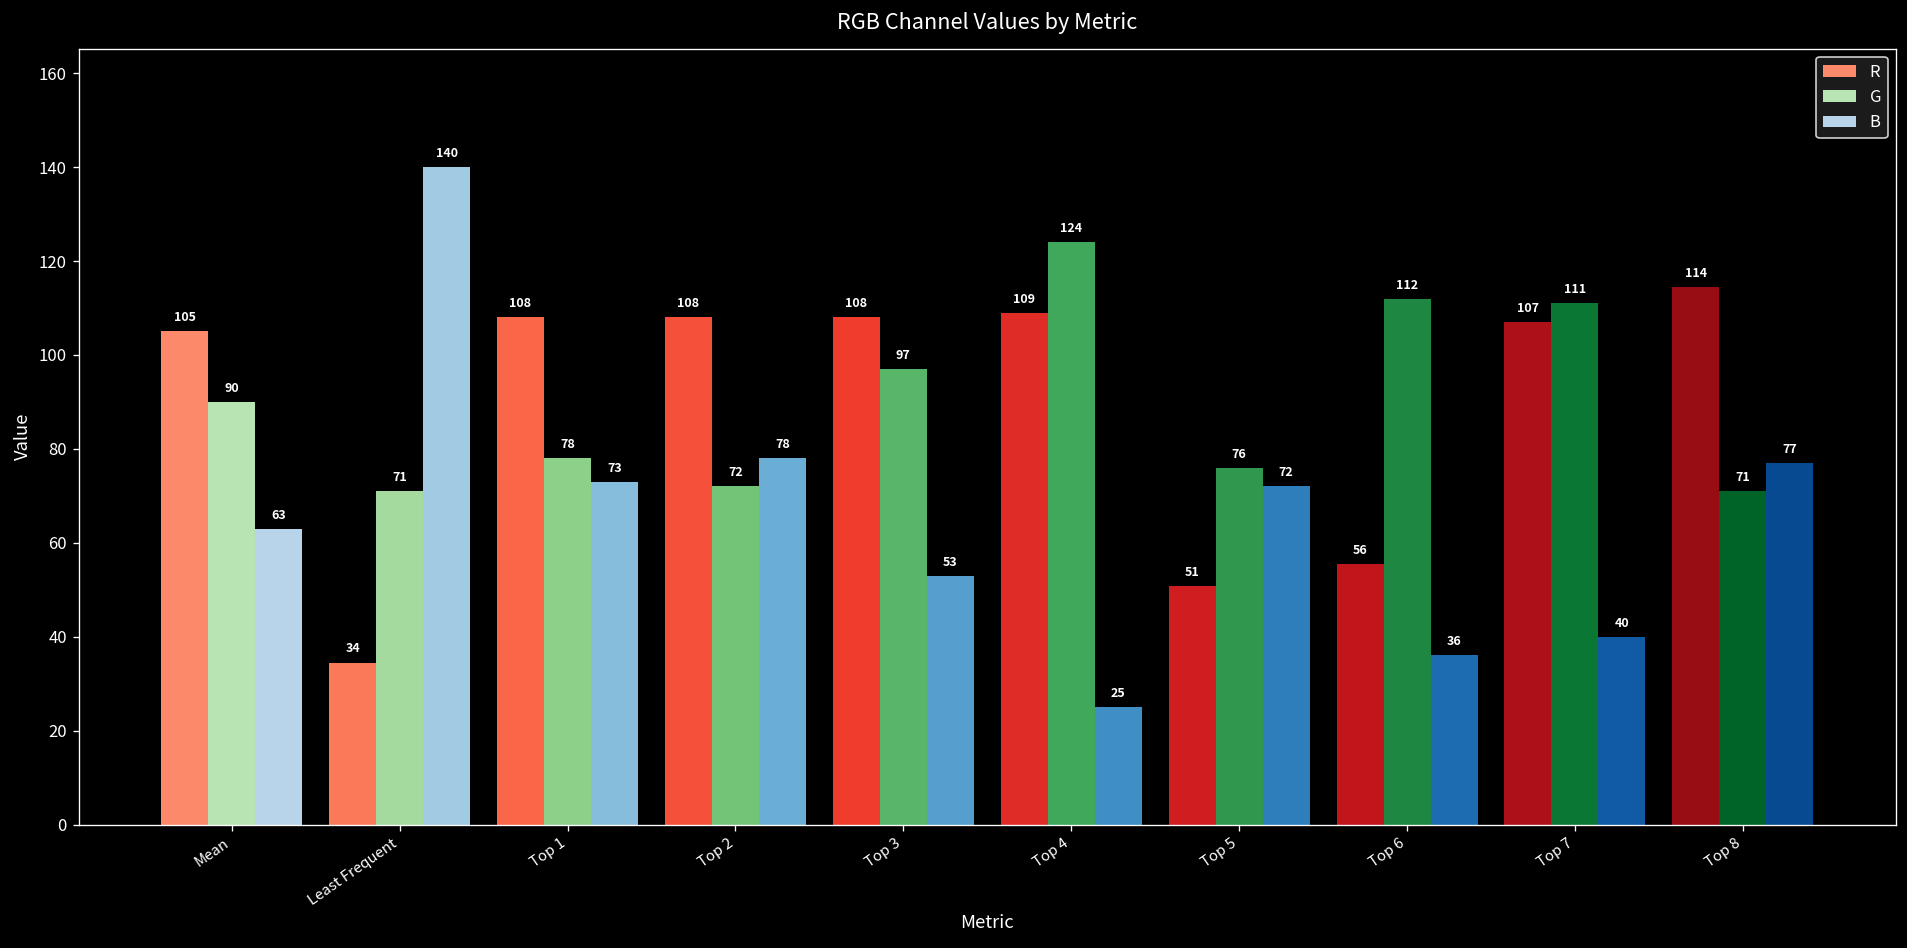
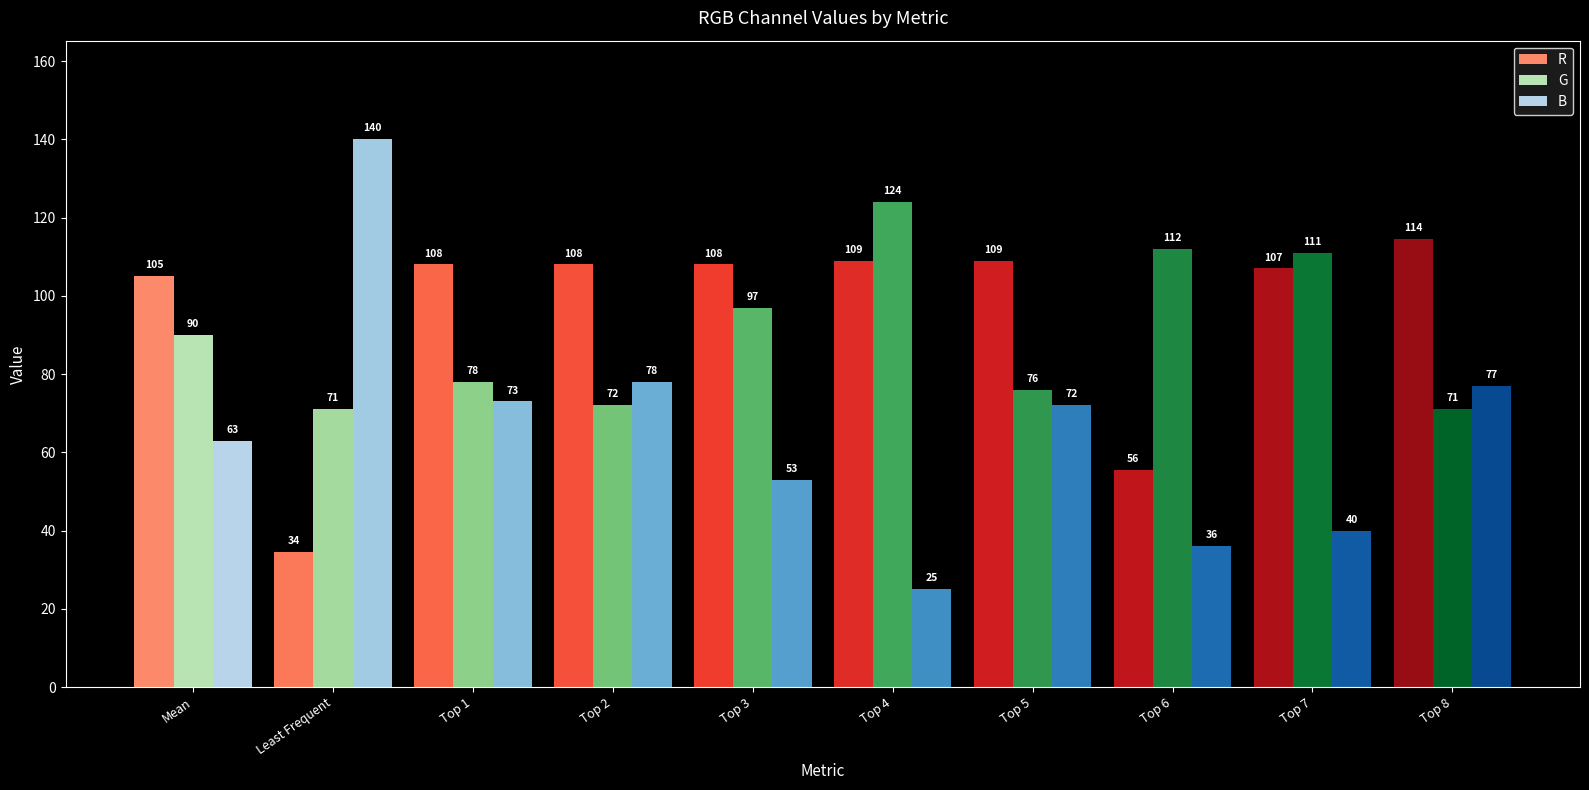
  {
    "R": {
      "Mean": 105,
      "Least Frequent": 34,
      "Top 1": 108,
      "Top 2": 108,
      "Top 3": 108,
      "Top 4": 109,
-     "Top 5": 51,
+     "Top 5": 109,
      "Top 6": 56,
      "Top 7": 107,
      "Top 8": 114
    }
  }
